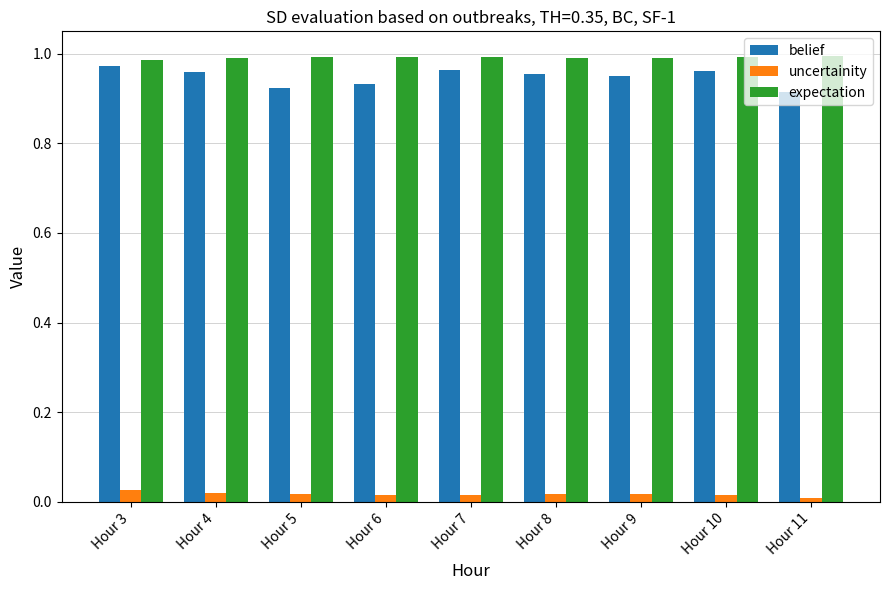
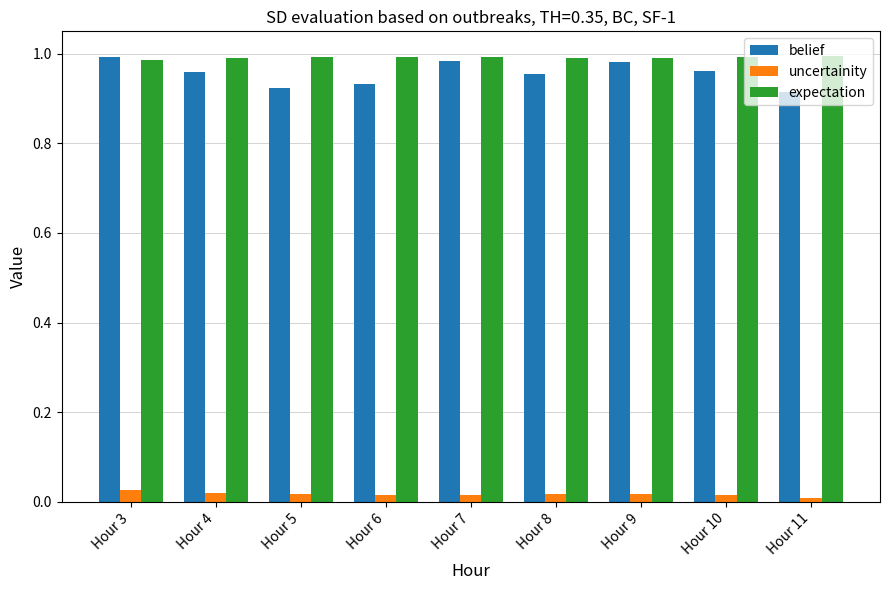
  {
    "belief": {
-     "Hour 3": 0.97,
+     "Hour 3": 0.99,
      "Hour 4": 0.96,
      "Hour 5": 0.92,
      "Hour 6": 0.93,
-     "Hour 7": 0.96,
+     "Hour 7": 0.98,
      "Hour 8": 0.95,
-     "Hour 9": 0.95,
+     "Hour 9": 0.98,
      "Hour 10": 0.96
    },
    "uncertainity": {
      "Hour 3": 0.03,
      "Hour 4": 0.02,
      "Hour 5": 0.02,
      "Hour 6": 0.01,
      "Hour 7": 0.02,
      "Hour 8": 0.02,
      "Hour 9": 0.02,
      "Hour 10": 0.02,
      "Hour 11": 0.01
    },
    "expectation": {
      "Hour 3": 0.99,
      "Hour 4": 0.99,
      "Hour 5": 0.99,
      "Hour 6": 0.99,
      "Hour 7": 0.99,
      "Hour 8": 0.99,
      "Hour 9": 0.99
    }
  }
